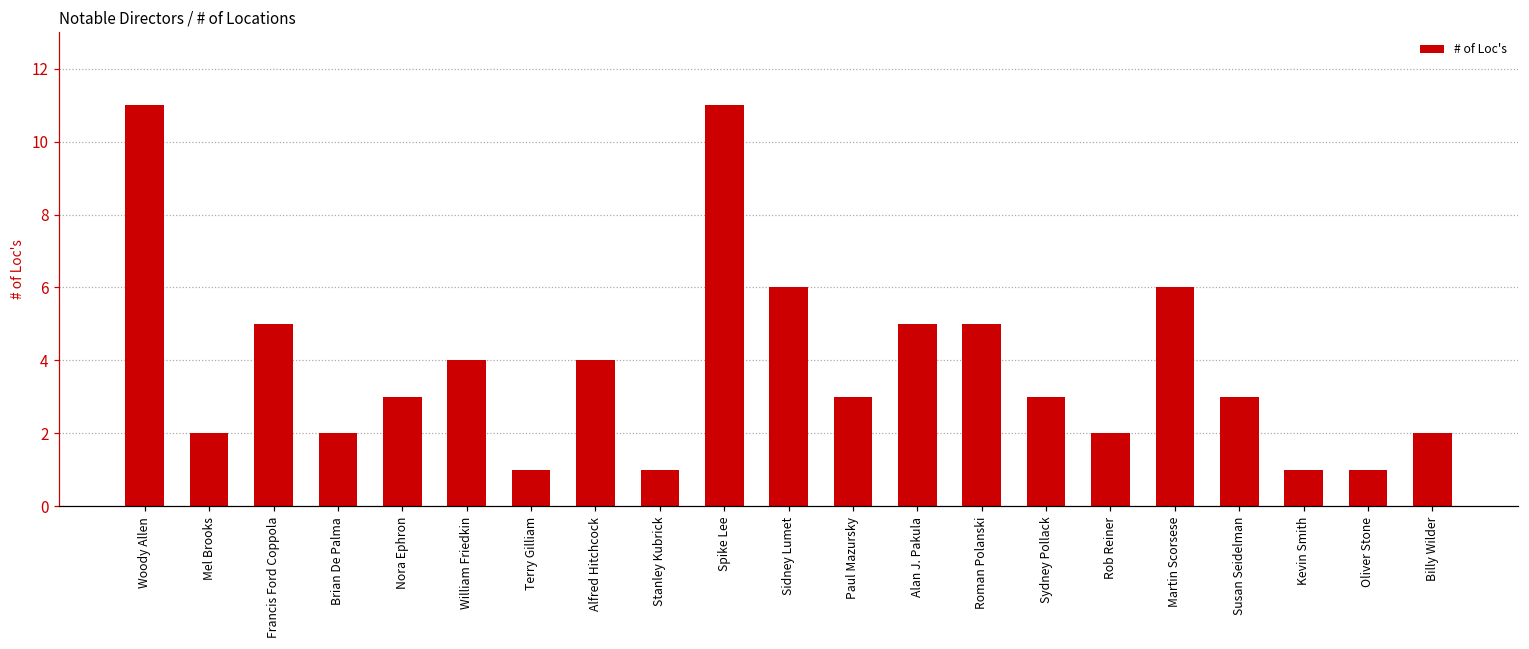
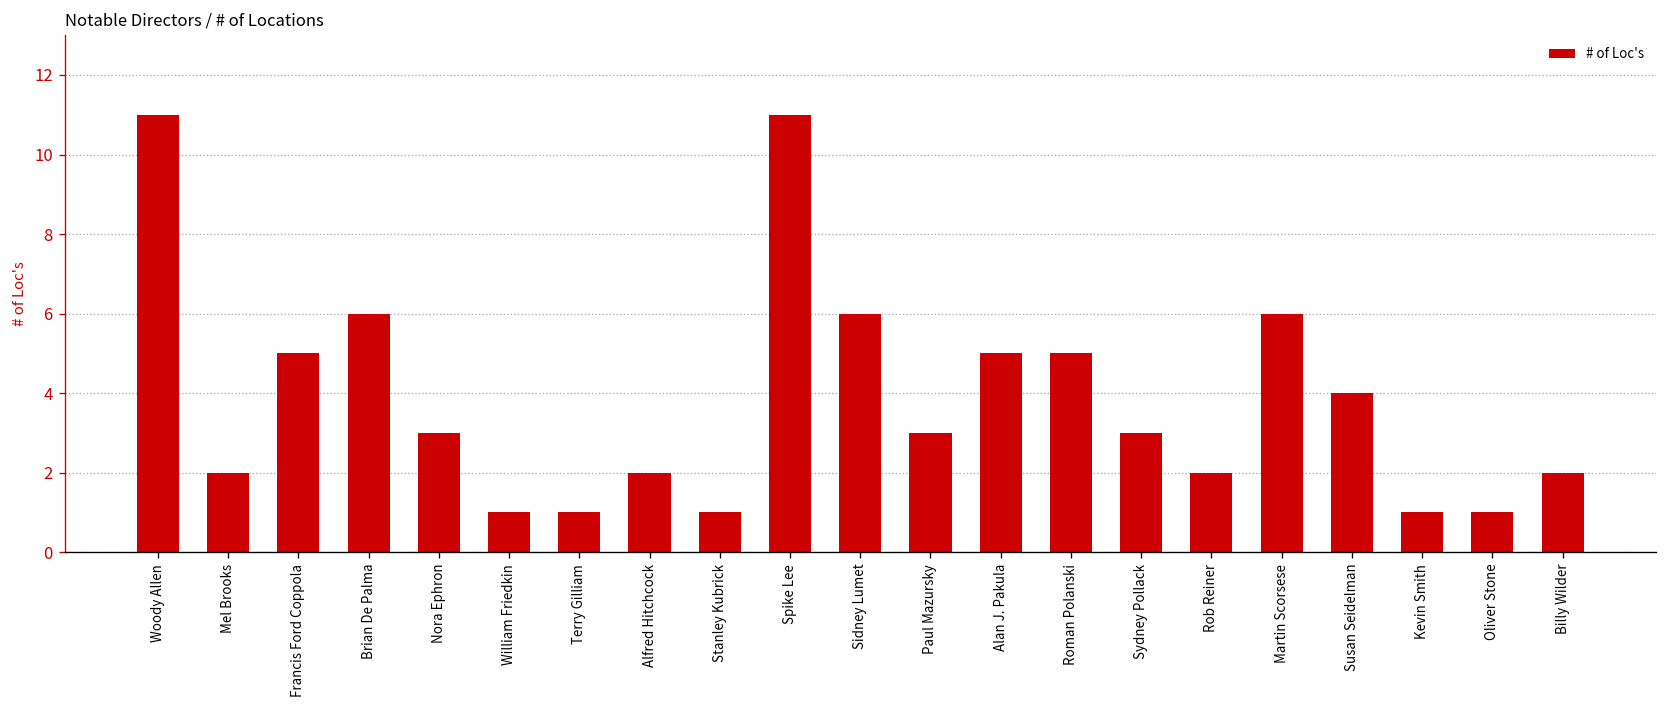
  {
    "Woody Allen": 11,
    "Mel Brooks": 2,
    "Francis Ford Coppola": 5,
-   "Brian De Palma": 2,
+   "Brian De Palma": 6,
    "Nora Ephron": 3,
-   "William Friedkin": 4,
+   "William Friedkin": 1,
    "Terry Gilliam": 1,
-   "Alfred Hitchcock": 4,
+   "Alfred Hitchcock": 2,
    "Stanley Kubrick": 1,
    "Spike Lee": 11,
    "Sidney Lumet": 6,
    "Paul Mazursky": 3,
    "Alan J. Pakula": 5,
    "Roman Polanski": 5,
    "Sydney Pollack": 3,
    "Rob Reiner": 2,
    "Martin Scorsese": 6,
-   "Susan Seidelman": 3,
+   "Susan Seidelman": 4,
    "Kevin Smith": 1,
    "Oliver Stone": 1,
    "Billy Wilder": 2
  }
